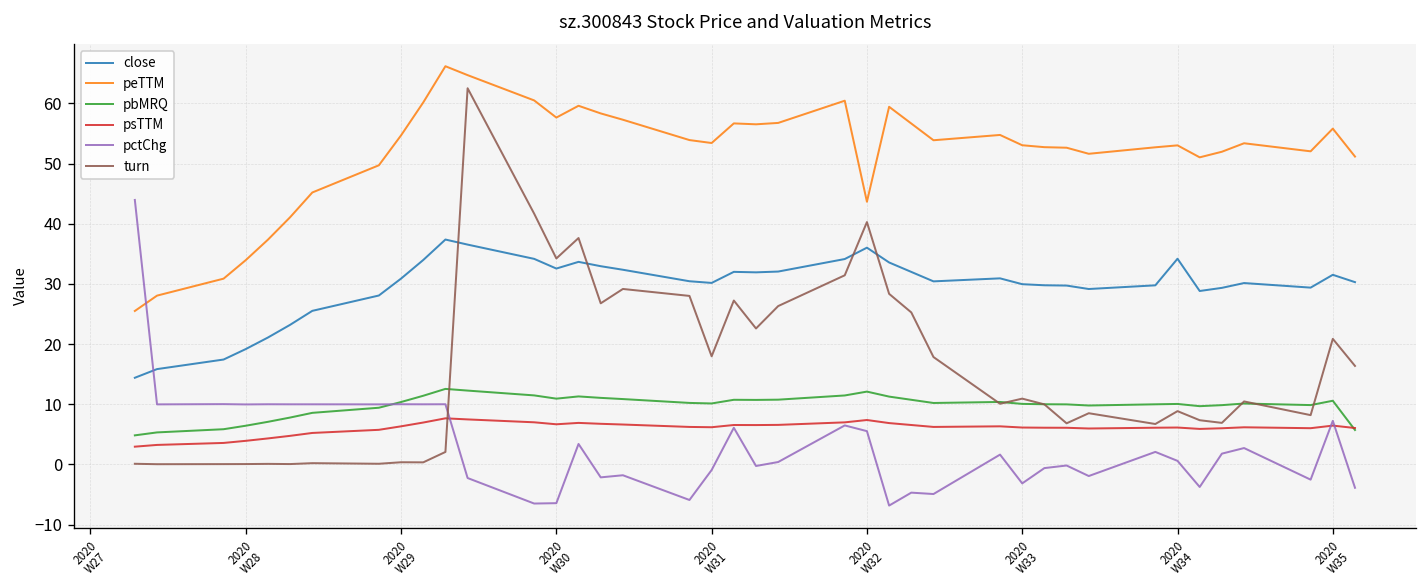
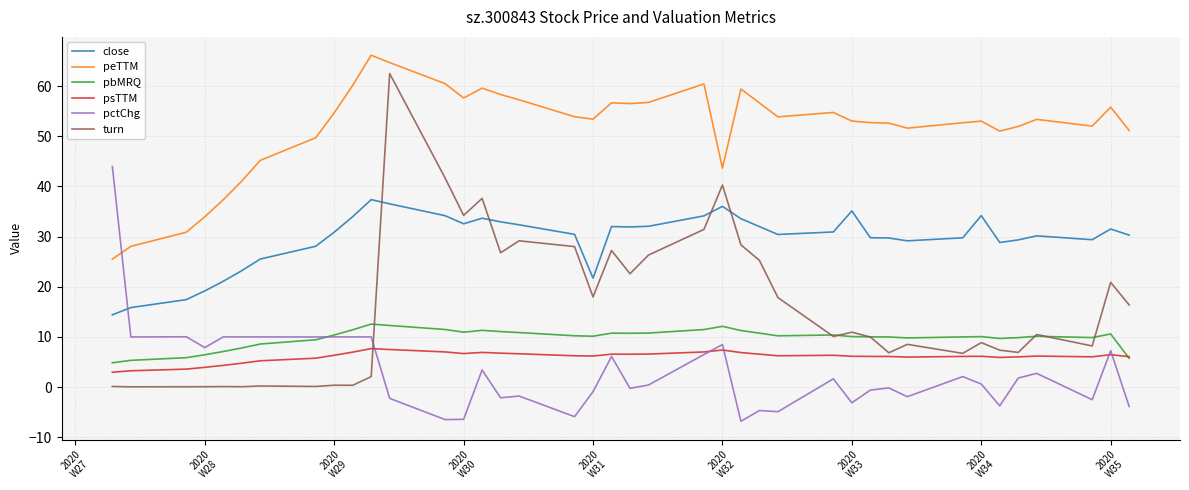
  {
    "close": {
      "2020 W28": 19,
      "2020 W29": 31,
      "2020 W30": 33,
-     "2020 W31": 30,
+     "2020 W31": 22,
      "2020 W32": 36,
-     "2020 W33": 30,
+     "2020 W33": 35,
      "2020 W34": 34,
      "2020 W35": 32
    },
    "peTTM": {
      "2020 W28": 34,
      "2020 W29": 55,
      "2020 W30": 58,
      "2020 W31": 53,
      "2020 W32": 44,
      "2020 W33": 53,
      "2020 W34": 53,
      "2020 W35": 56
    },
    "pbMRQ": {
      "2020 W28": 6,
      "2020 W30": 11,
      "2020 W31": 10,
      "2020 W32": 12,
      "2020 W33": 10,
      "2020 W34": 10,
      "2020 W35": 11
    },
    "psTTM": {
      "2020 W28": 4,
      "2020 W29": 6,
      "2020 W30": 7,
      "2020 W31": 6,
      "2020 W32": 7,
      "2020 W33": 6,
      "2020 W34": 6,
      "2020 W35": 6
    },
    "pctChg": {
-     "2020 W28": 10,
+     "2020 W28": 8,
      "2020 W30": -6,
      "2020 W31": -1,
-     "2020 W32": 6,
+     "2020 W32": 8,
      "2020 W33": -3,
      "2020 W34": 1,
      "2020 W35": 7
    },
    "turn": {
      "2020 W28": 0,
      "2020 W29": 0,
      "2020 W30": 34,
      "2020 W31": 18,
      "2020 W32": 40,
      "2020 W33": 11,
      "2020 W34": 9,
      "2020 W35": 21
    }
  }
